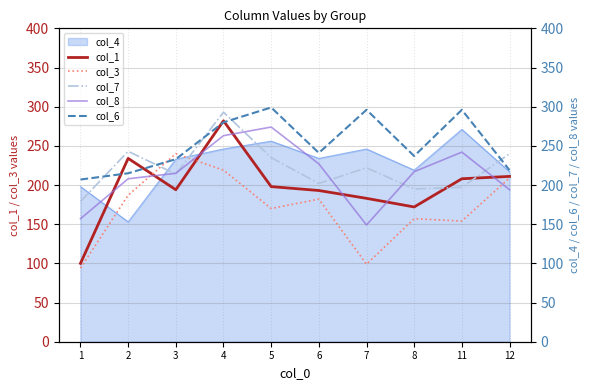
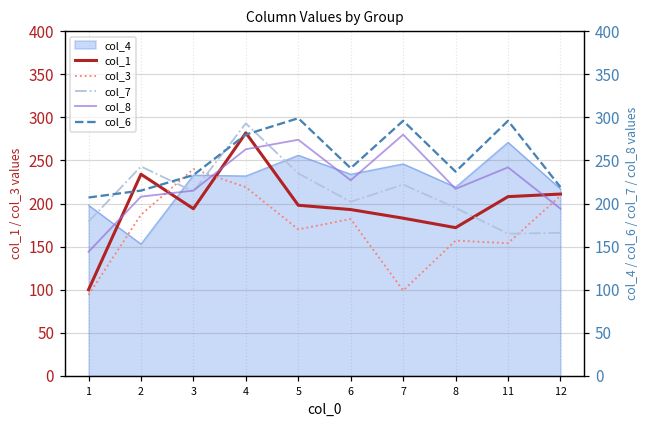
  {
    "col_4": {
      "1": 200,
      "2": 150,
      "3": 230,
-     "4": 250,
+     "4": 230,
      "5": 260,
      "6": 230,
      "7": 250,
      "11": 270,
      "12": 220
    },
    "col_1": {
      "1": 100,
      "2": 230,
      "3": 190,
      "4": 280,
      "5": 200,
      "6": 190,
      "7": 180,
      "8": 170,
      "11": 210
    },
    "col_3": {
      "1": 90,
      "2": 190,
      "3": 240,
      "4": 220,
      "5": 170,
      "6": 180,
      "7": 100,
      "8": 160,
      "11": 150
    },
    "col_7": {
      "1": 180,
      "2": 240,
      "4": 290,
      "5": 240,
      "6": 200,
      "7": 220,
      "8": 200,
-     "11": 200,
-     "12": 240
+     "11": 170,
+     "12": 170
    },
    "col_8": {
-     "1": 160,
+     "1": 140,
      "2": 210,
      "4": 260,
      "5": 270,
      "6": 230,
-     "7": 150,
+     "7": 280,
      "11": 240,
      "12": 190
    },
    "col_6": {
      "1": 210,
      "2": 220,
      "3": 230,
      "4": 280,
      "5": 300,
      "6": 240,
      "7": 300,
      "8": 240,
      "11": 300,
      "12": 220
    }
  }
